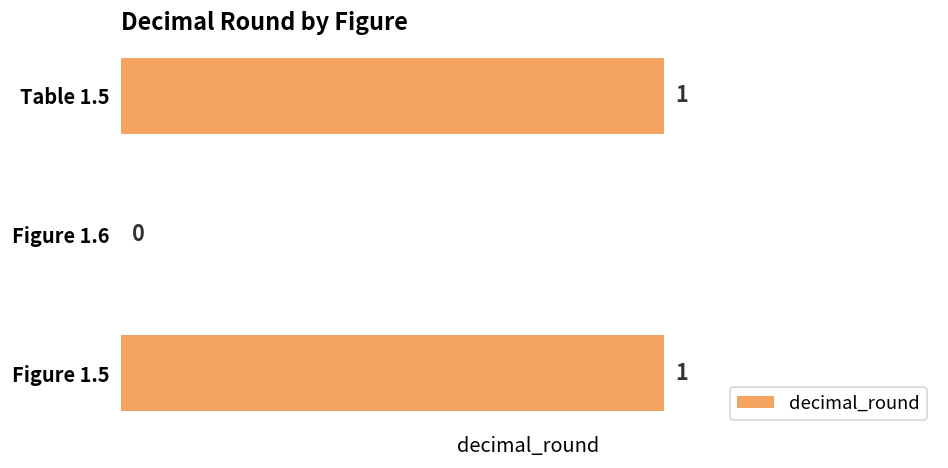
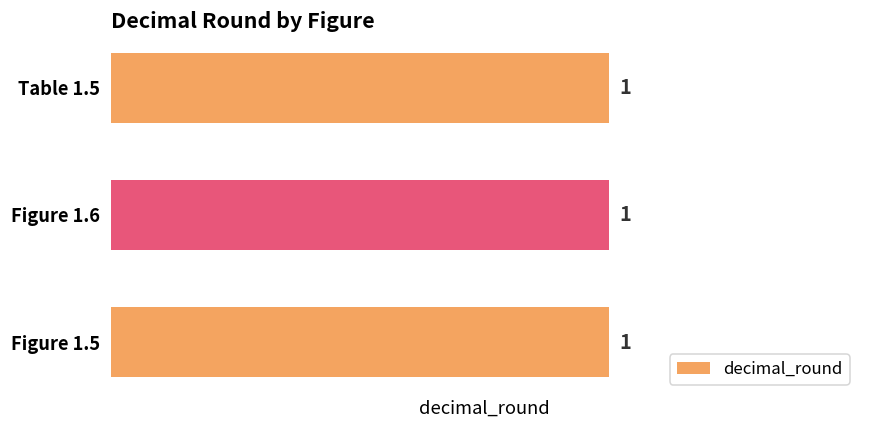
  {
    "Table 1.5": 1,
-   "Figure 1.6": 0,
+   "Figure 1.6": 1,
    "Figure 1.5": 1
  }
